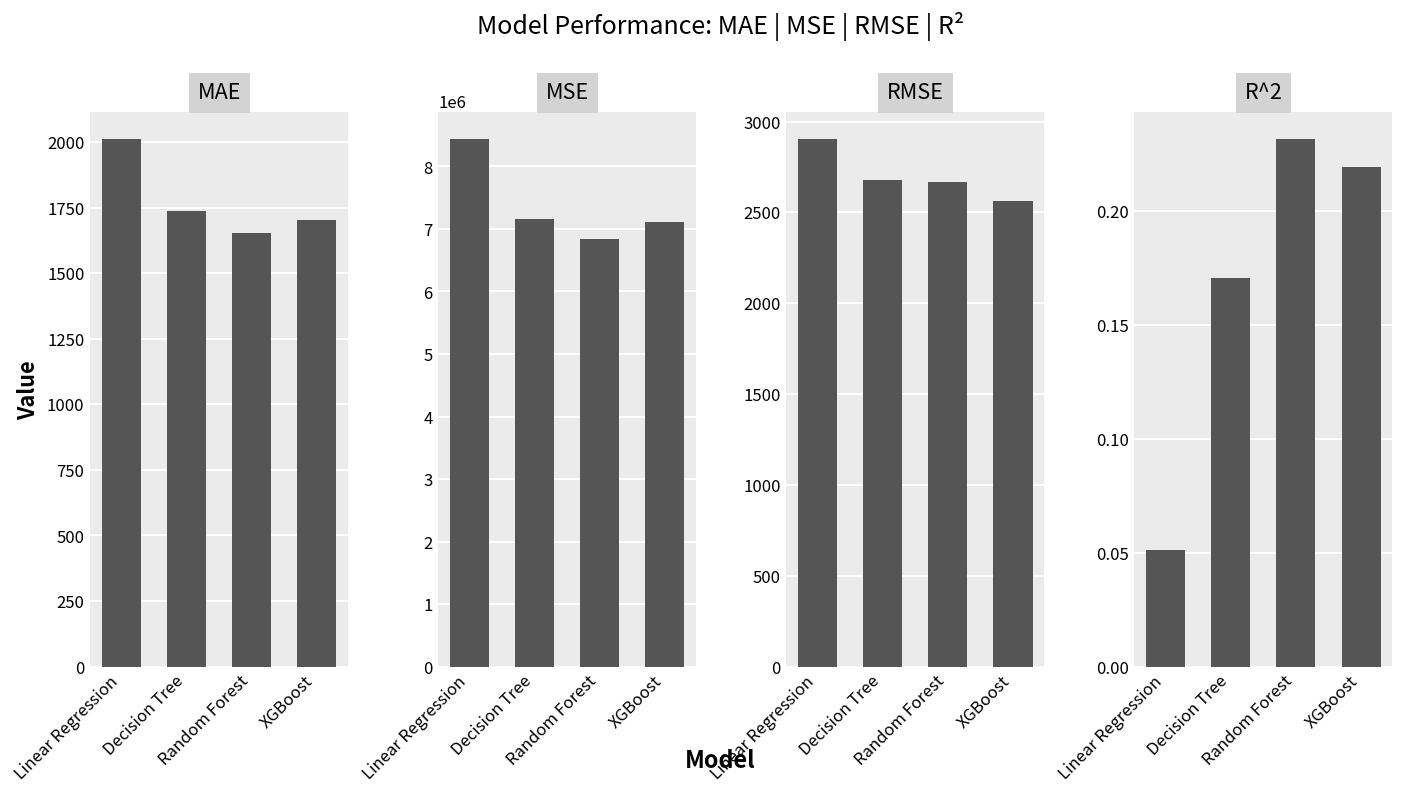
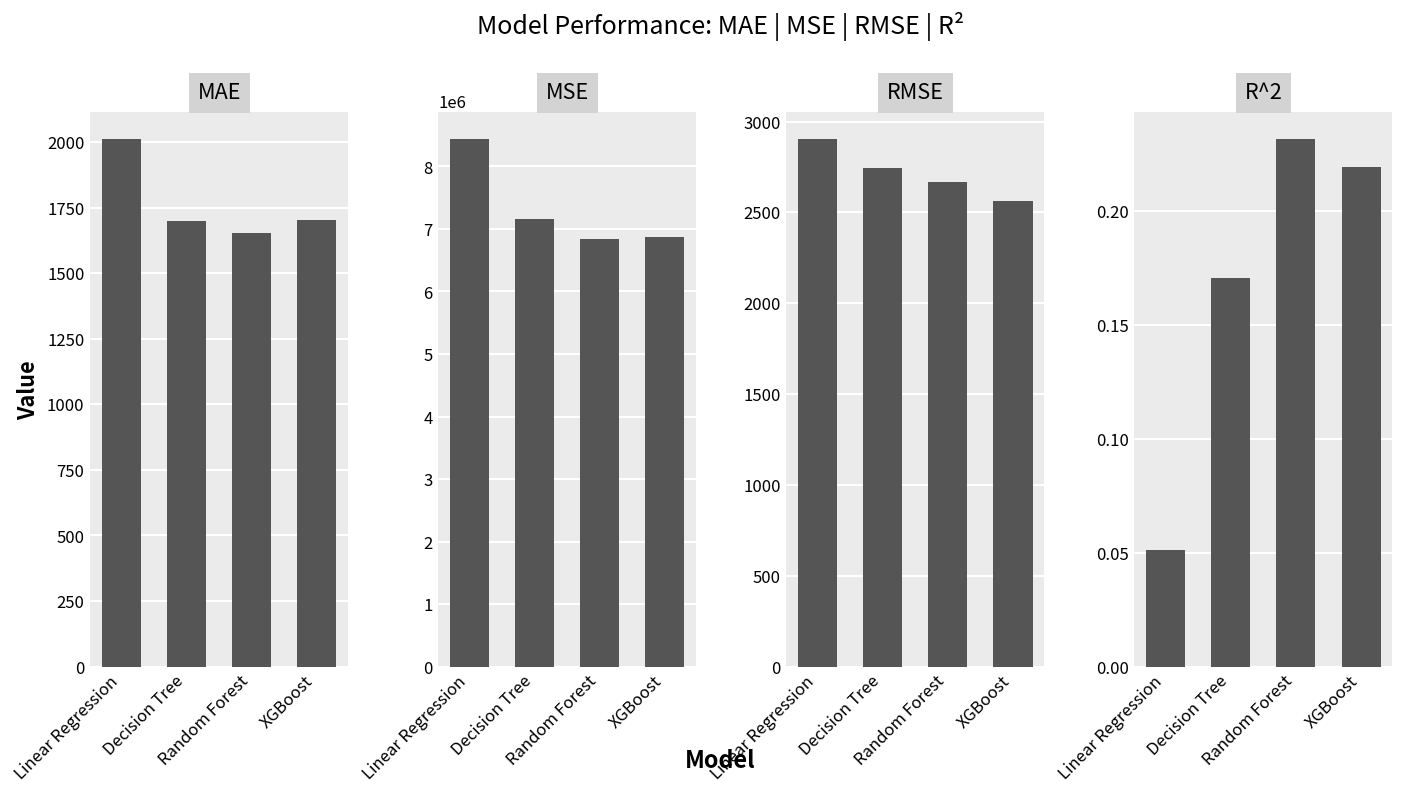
  {
    "MAE": {
      "Linear Regression": 2010,
-     "Decision Tree": 1740,
+     "Decision Tree": 1700,
      "Random Forest": 1650,
      "XGBoost": 1700
    },
    "MSE": {
      "Linear Regression": 8400000,
      "Decision Tree": 7200000,
      "Random Forest": 6800000,
-     "XGBoost": 7100000
+     "XGBoost": 6900000
    },
    "RMSE": {
      "Linear Regression": 2910,
-     "Decision Tree": 2680,
+     "Decision Tree": 2740,
      "Random Forest": 2670,
      "XGBoost": 2560
    },
    "R^2": {
      "Linear Regression": 0.051,
      "Decision Tree": 0.171,
      "Random Forest": 0.232,
      "XGBoost": 0.220
    }
  }
